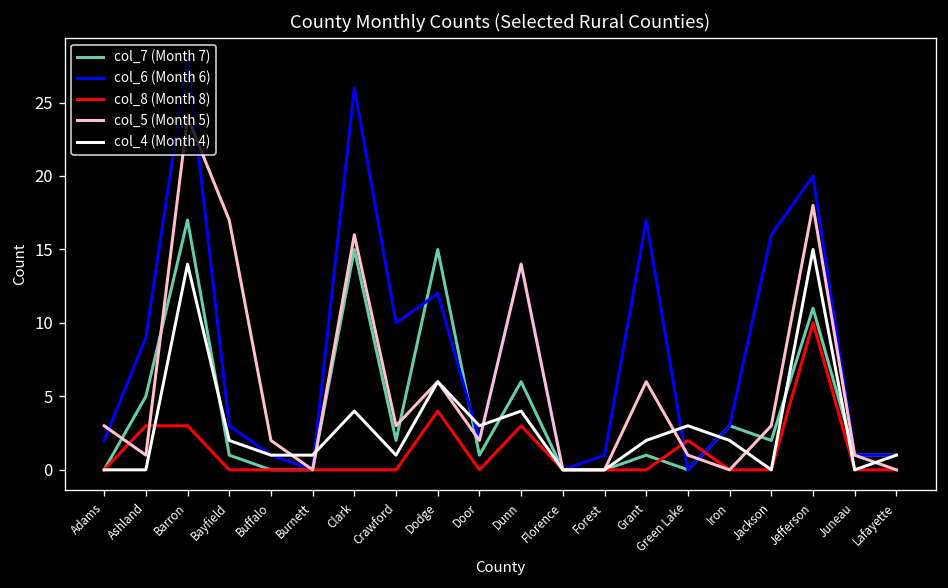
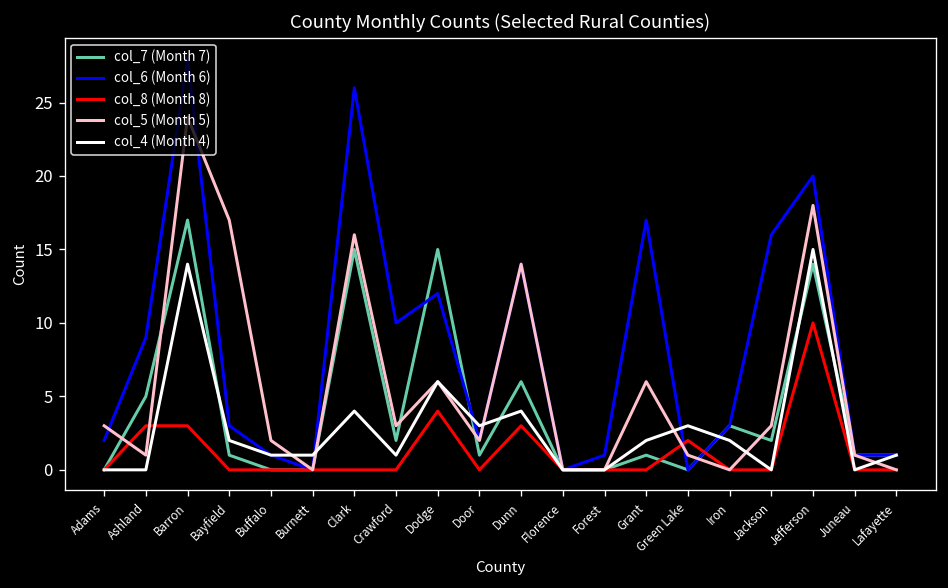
  {
    "col_7 (Month 7)": {
      "Ashland": 5,
      "Barron": 17,
      "Bayfield": 1,
      "Clark": 15,
      "Crawford": 2,
      "Dodge": 15,
      "Door": 1,
      "Dunn": 6,
      "Grant": 1,
      "Jackson": 2,
-     "Jefferson": 11
+     "Jefferson": 14
    },
    "col_6 (Month 6)": {
      "Adams": 2,
      "Ashland": 9,
      "Bayfield": 3,
      "Clark": 26,
      "Crawford": 10,
      "Dodge": 12,
      "Forest": 1,
      "Grant": 17,
      "Jackson": 16,
      "Jefferson": 20
    },
    "col_8 (Month 8)": {
      "Ashland": 3,
      "Barron": 3,
      "Bayfield": 0,
      "Clark": 0,
      "Crawford": 0,
      "Dodge": 4,
      "Door": 0,
      "Dunn": 3,
      "Grant": 0,
      "Green Lake": 2,
      "Jefferson": 10
    },
    "col_5 (Month 5)": {
      "Adams": 3,
      "Ashland": 1,
      "Bayfield": 17,
      "Buffalo": 2,
      "Clark": 16,
      "Crawford": 3,
      "Grant": 6,
      "Green Lake": 1,
      "Jackson": 3,
      "Jefferson": 18
    },
    "col_4 (Month 4)": {
      "Ashland": 0,
      "Barron": 14,
      "Bayfield": 2,
      "Burnett": 1,
      "Clark": 4,
      "Crawford": 1,
      "Door": 3,
      "Dunn": 4,
      "Grant": 2,
      "Green Lake": 3,
      "Iron": 2,
      "Jefferson": 15
    }
  }
